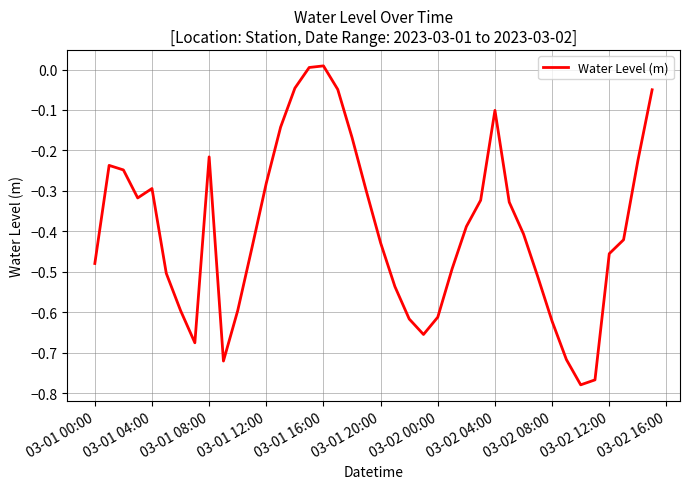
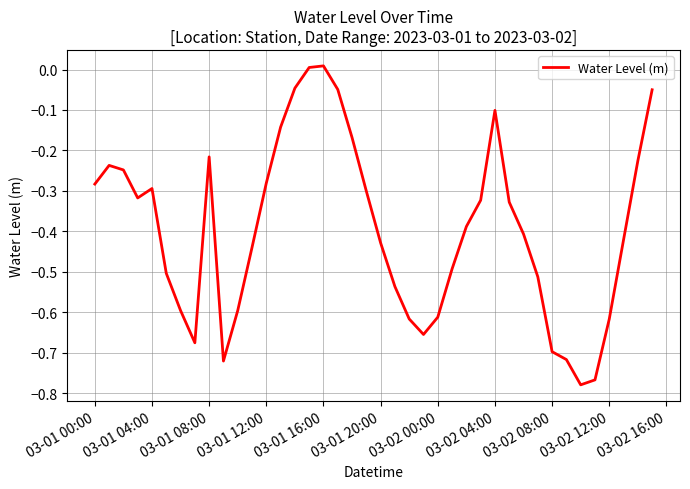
  {
-   "03-01 00:00": -0.48,
+   "03-01 00:00": -0.28,
    "03-01 04:00": -0.29,
    "03-01 08:00": -0.22,
    "03-01 12:00": -0.28,
    "03-01 16:00": 0.01,
    "03-01 20:00": -0.43,
    "03-02 00:00": -0.61,
    "03-02 04:00": -0.10,
-   "03-02 08:00": -0.62,
-   "03-02 12:00": -0.46
+   "03-02 08:00": -0.70,
+   "03-02 12:00": -0.62
  }
